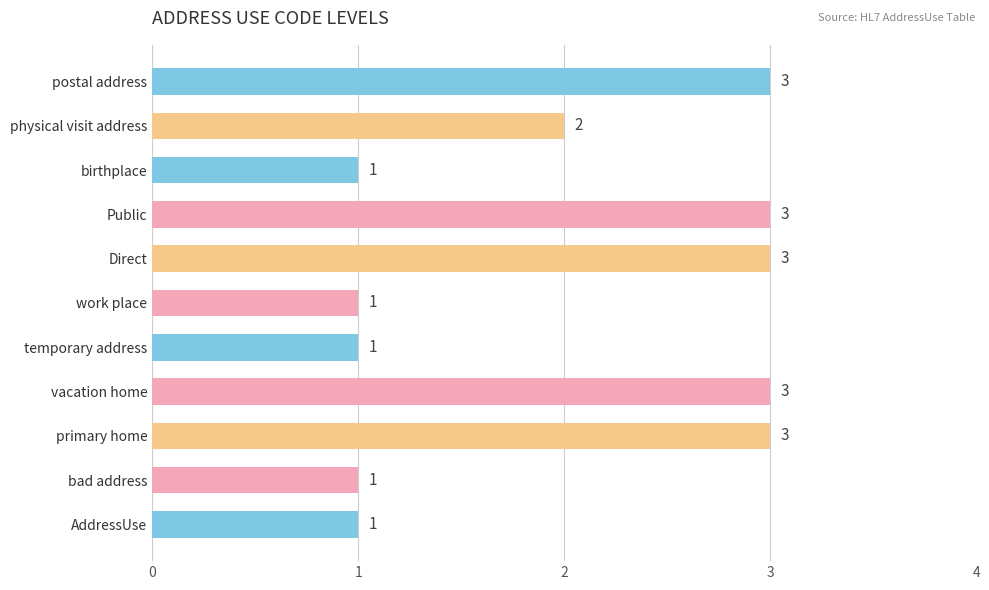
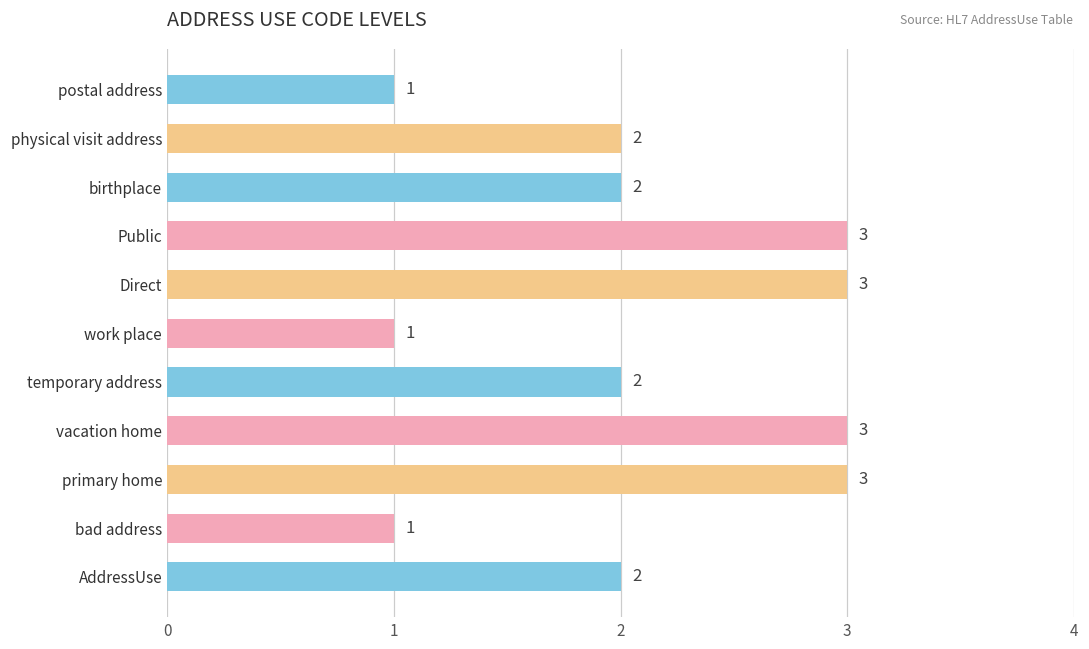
  {
-   "postal address": 3,
+   "postal address": 1,
    "physical visit address": 2,
-   "birthplace": 1,
+   "birthplace": 2,
    "Public": 3,
    "Direct": 3,
    "work place": 1,
-   "temporary address": 1,
+   "temporary address": 2,
    "vacation home": 3,
    "primary home": 3,
    "bad address": 1,
-   "AddressUse": 1
+   "AddressUse": 2
  }
